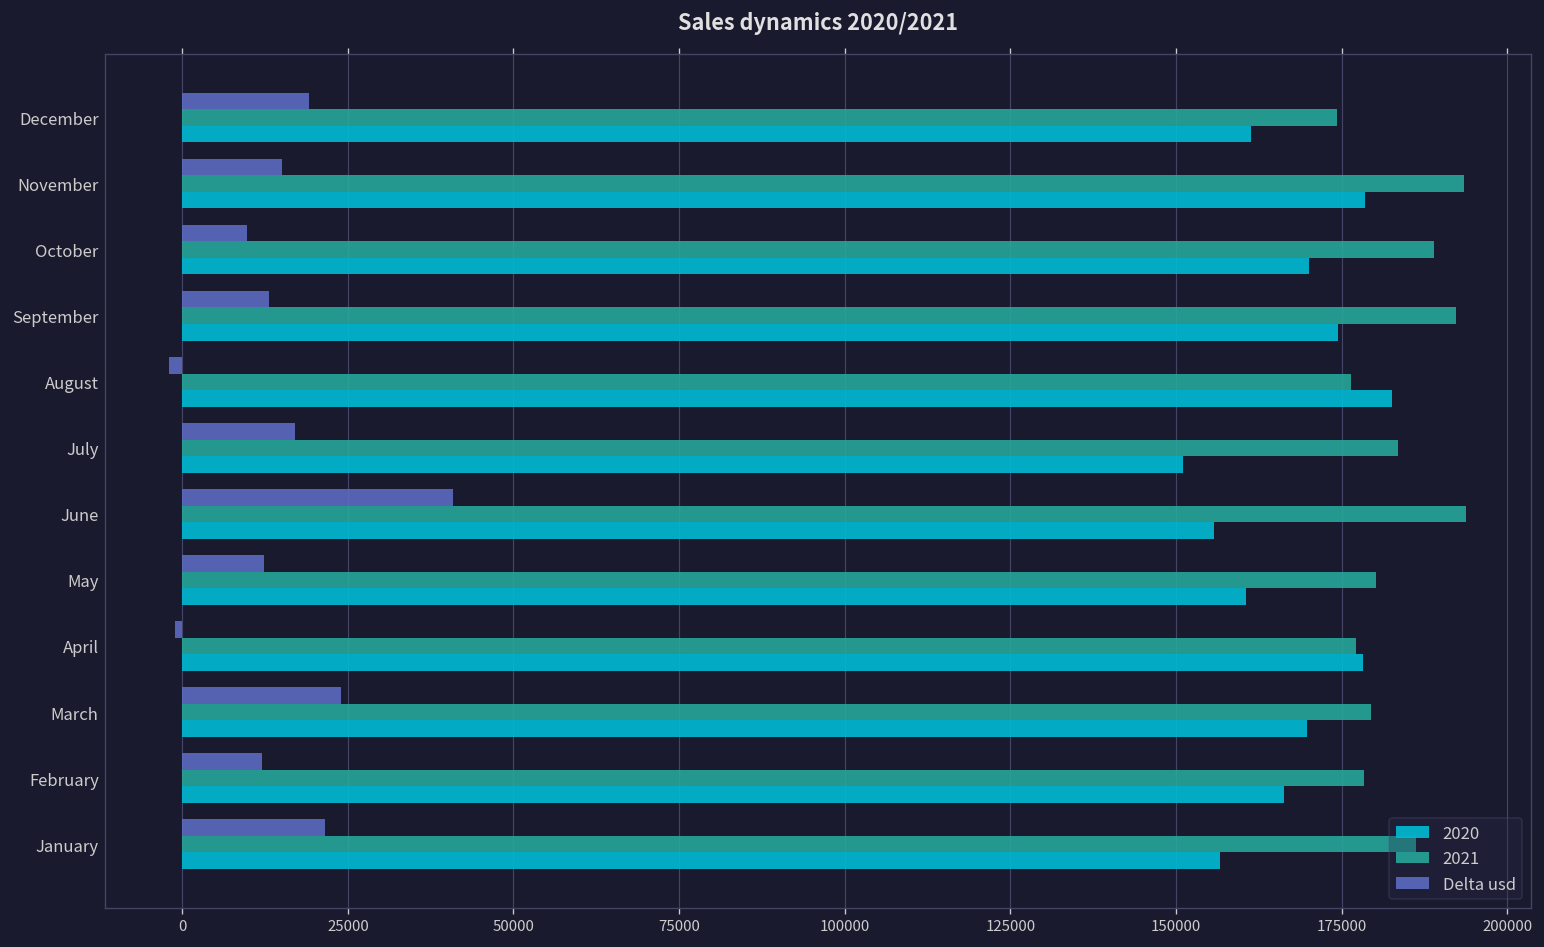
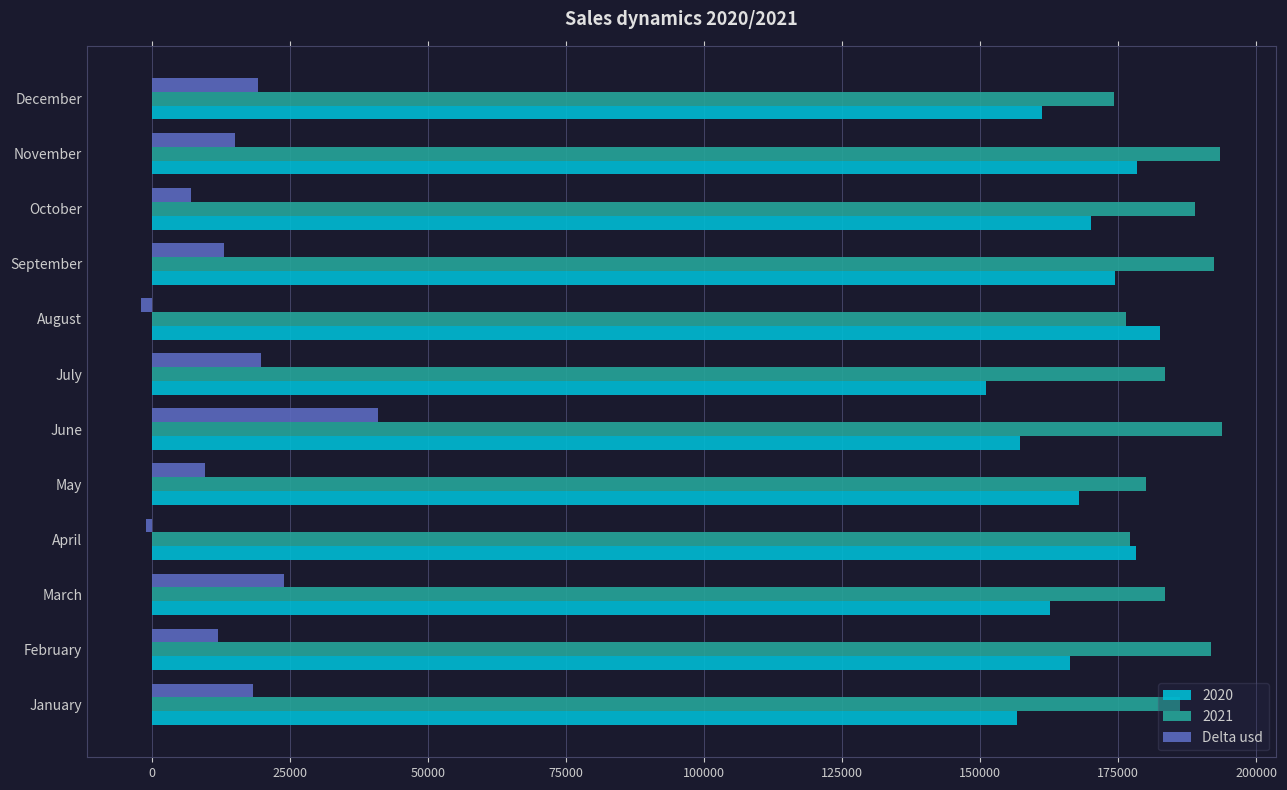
  {
    "2020": {
      "December": 161000,
      "November": 178000,
      "October": 170000,
      "September": 174000,
      "August": 183000,
      "July": 151000,
-     "June": 156000,
-     "May": 161000,
+     "June": 157000,
+     "May": 168000,
      "April": 178000,
-     "March": 170000,
+     "March": 163000,
      "February": 166000,
      "January": 157000
    },
    "2021": {
      "December": 174000,
      "November": 194000,
      "October": 189000,
      "September": 192000,
      "August": 176000,
      "July": 183000,
      "June": 194000,
      "May": 180000,
      "April": 177000,
-     "March": 179000,
-     "February": 178000
+     "March": 184000,
+     "February": 192000
    },
    "Delta usd": {
      "December": 19000,
      "November": 15000,
-     "October": 10000,
+     "October": 7000,
      "September": 13000,
      "August": -2000,
-     "July": 17000,
+     "July": 20000,
      "June": 41000,
-     "May": 12000,
+     "May": 10000,
      "April": -1000,
      "March": 24000,
      "February": 12000,
-     "January": 22000
+     "January": 18000
    }
  }
